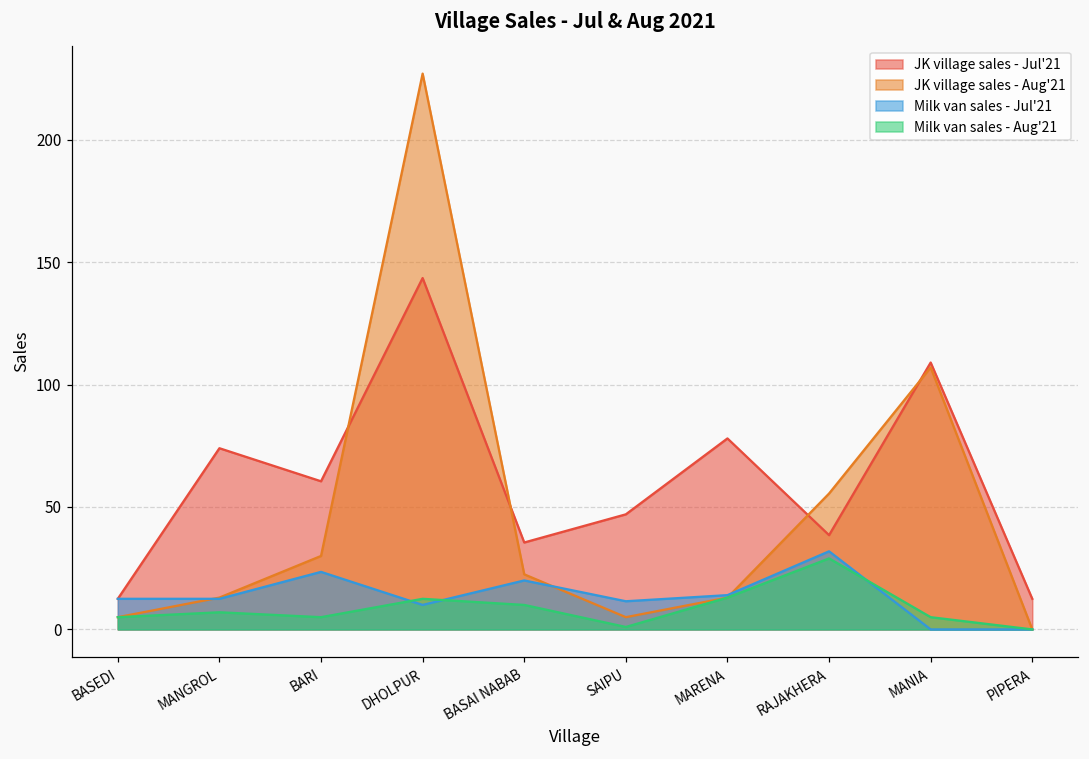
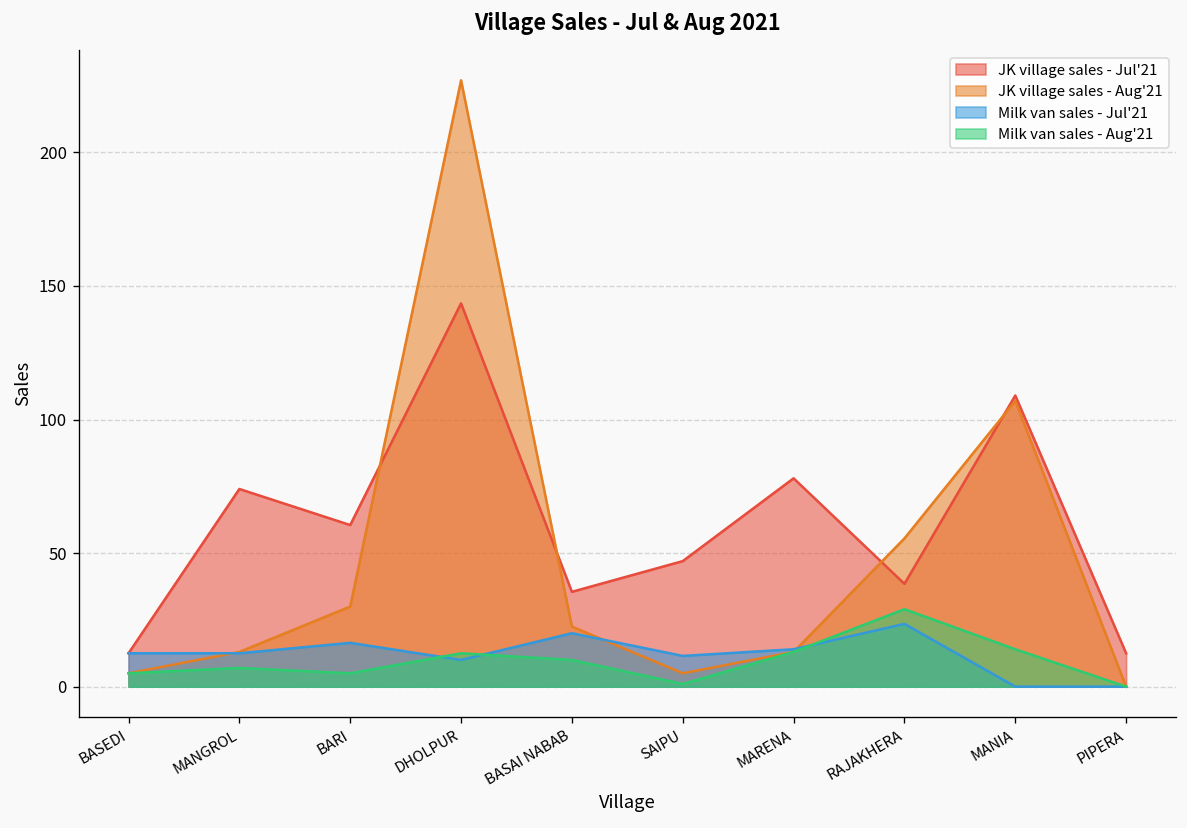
  {
    "Milk van sales - Jul'21": {
-     "BARI": 24,
+     "BARI": 16,
      "DHOLPUR": 10,
      "BASAI NABAB": 20,
      "SAIPU": 12,
-     "RAJAKHERA": 32,
+     "RAJAKHERA": 24,
      "MANIA": 0
    },
    "Milk van sales - Aug'21": {
      "MANGROL": 7,
      "BARI": 5,
      "DHOLPUR": 13,
      "BASAI NABAB": 10,
      "SAIPU": 1,
      "RAJAKHERA": 29,
-     "MANIA": 5
+     "MANIA": 14
    }
  }
